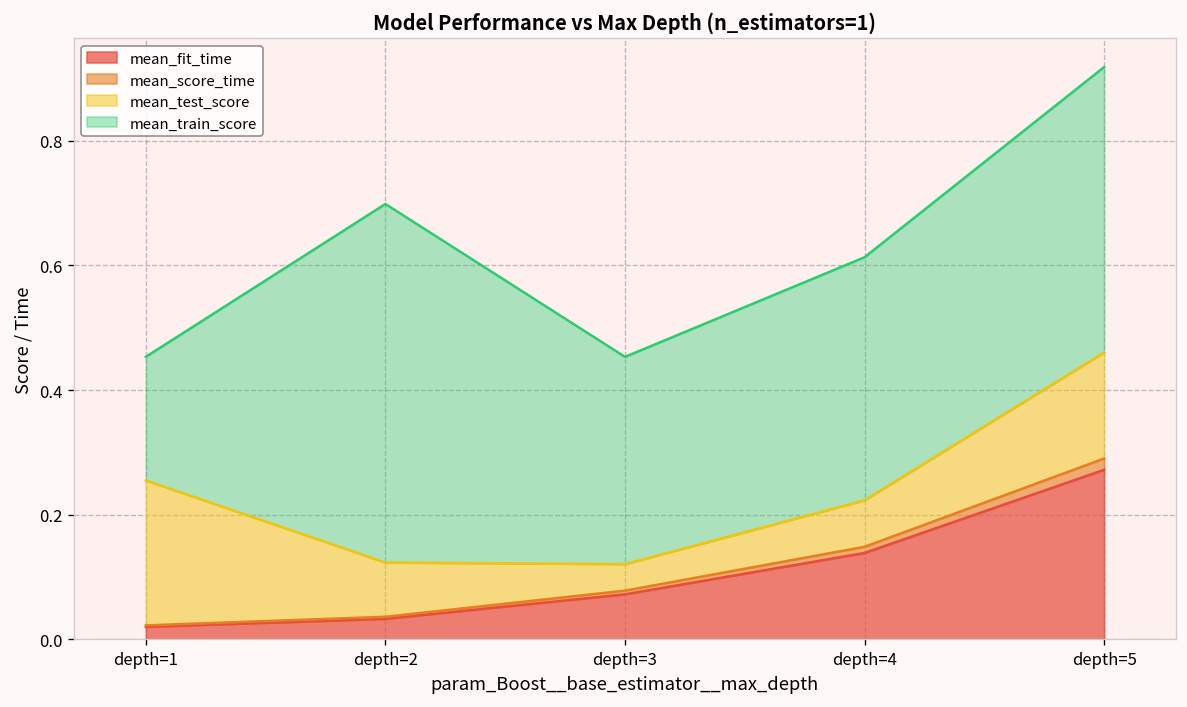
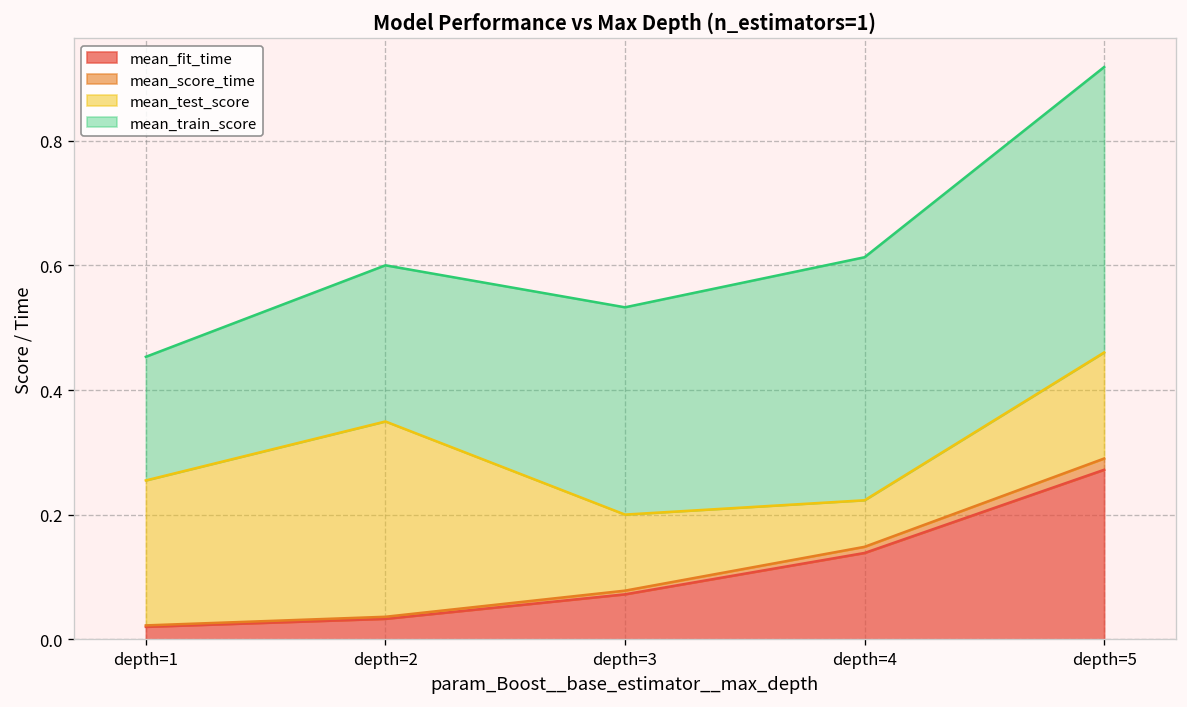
  {
    "mean_test_score": {
      "depth=1": 0.23,
-     "depth=2": 0.09,
-     "depth=3": 0.04,
+     "depth=2": 0.31,
+     "depth=3": 0.12,
      "depth=4": 0.07,
      "depth=5": 0.17
    },
    "mean_train_score": {
      "depth=1": 0.20,
-     "depth=2": 0.58,
+     "depth=2": 0.25,
      "depth=3": 0.33,
      "depth=4": 0.39,
      "depth=5": 0.46
    }
  }
